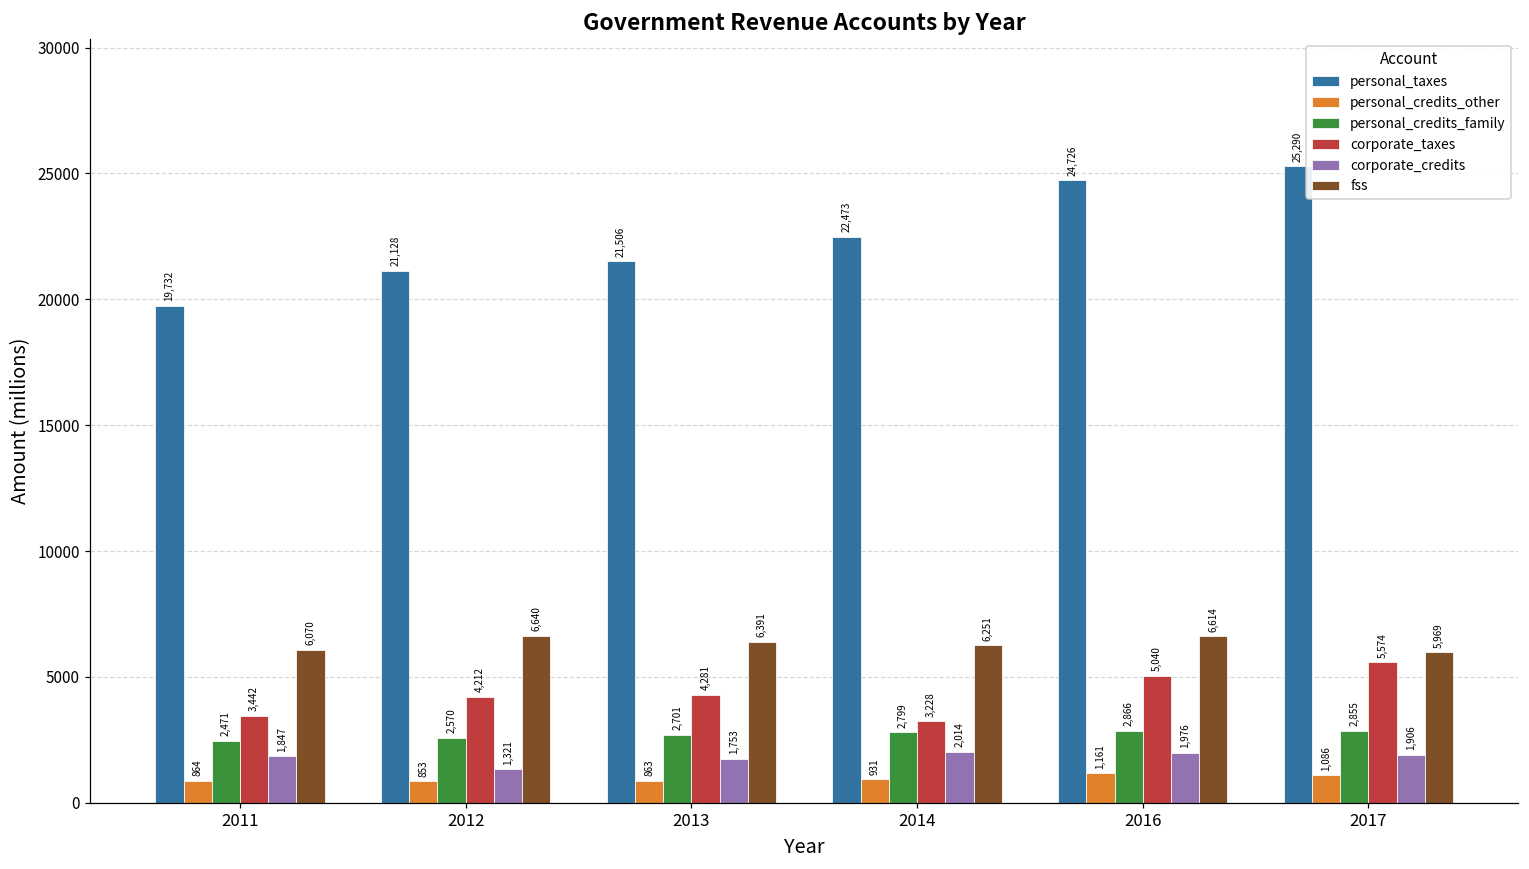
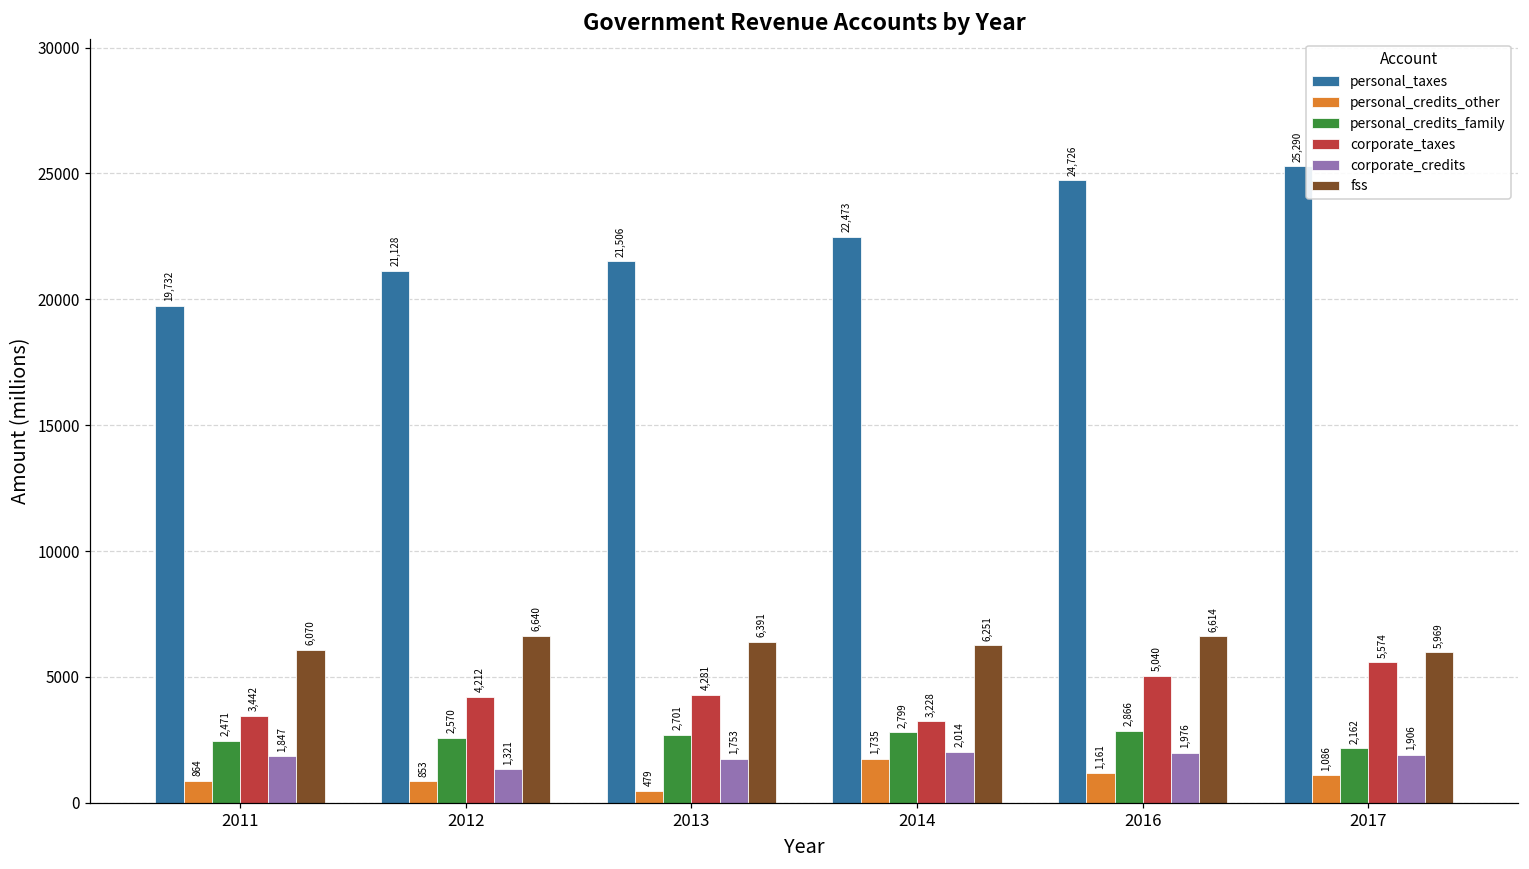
  {
    "personal_taxes": {
      "2011": "19,732",
      "2012": "21,128",
      "2013": "21,506",
      "2014": "22,473",
      "2016": "24,726",
      "2017": "25,290"
    },
    "personal_credits_other": {
      "2011": "864",
      "2012": "853",
-     "2013": "863",
-     "2014": "931",
+     "2013": "479",
+     "2014": "1,735",
      "2016": "1,161",
      "2017": "1,086"
    },
    "personal_credits_family": {
      "2011": "2,471",
      "2012": "2,570",
      "2013": "2,701",
      "2014": "2,799",
      "2016": "2,866",
-     "2017": "2,855"
+     "2017": "2,162"
    },
    "corporate_taxes": {
      "2011": "3,442",
      "2012": "4,212",
      "2013": "4,281",
      "2014": "3,228",
      "2016": "5,040",
      "2017": "5,574"
    },
    "corporate_credits": {
      "2011": "1,847",
      "2012": "1,321",
      "2013": "1,753",
      "2014": "2,014",
      "2016": "1,976",
      "2017": "1,906"
    },
    "fss": {
      "2011": "6,070",
      "2012": "6,640",
      "2013": "6,391",
      "2014": "6,251",
      "2016": "6,614",
      "2017": "5,969"
    }
  }
